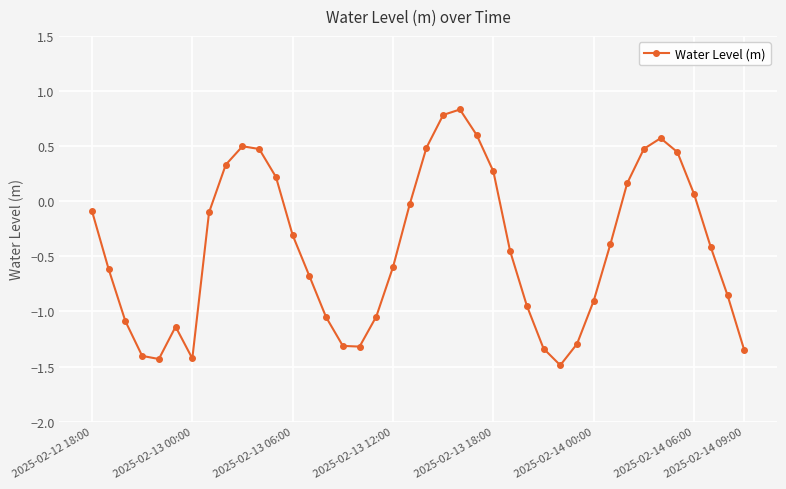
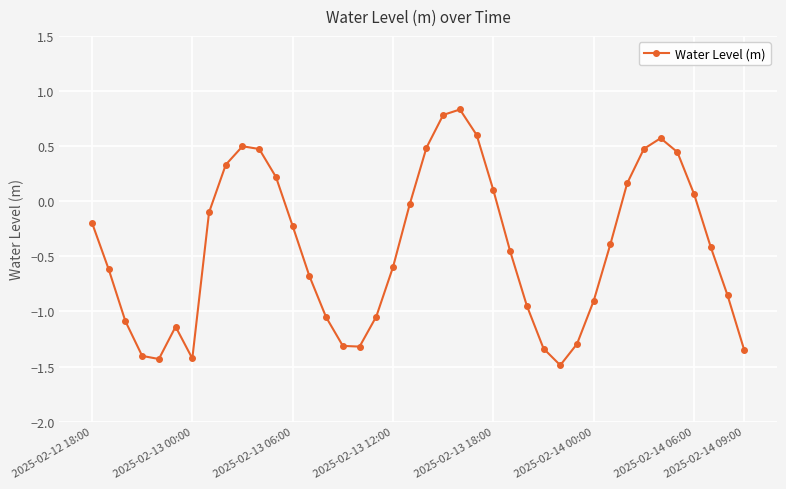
  {
-   "2025-02-12 18:00": -0.09,
+   "2025-02-12 18:00": -0.19,
    "2025-02-13 00:00": -1.43,
-   "2025-02-13 06:00": -0.31,
+   "2025-02-13 06:00": -0.22,
    "2025-02-13 12:00": -0.60,
-   "2025-02-13 18:00": 0.27,
+   "2025-02-13 18:00": 0.10,
    "2025-02-14 00:00": -0.90,
    "2025-02-14 06:00": 0.06,
    "2025-02-14 09:00": -1.35
  }
